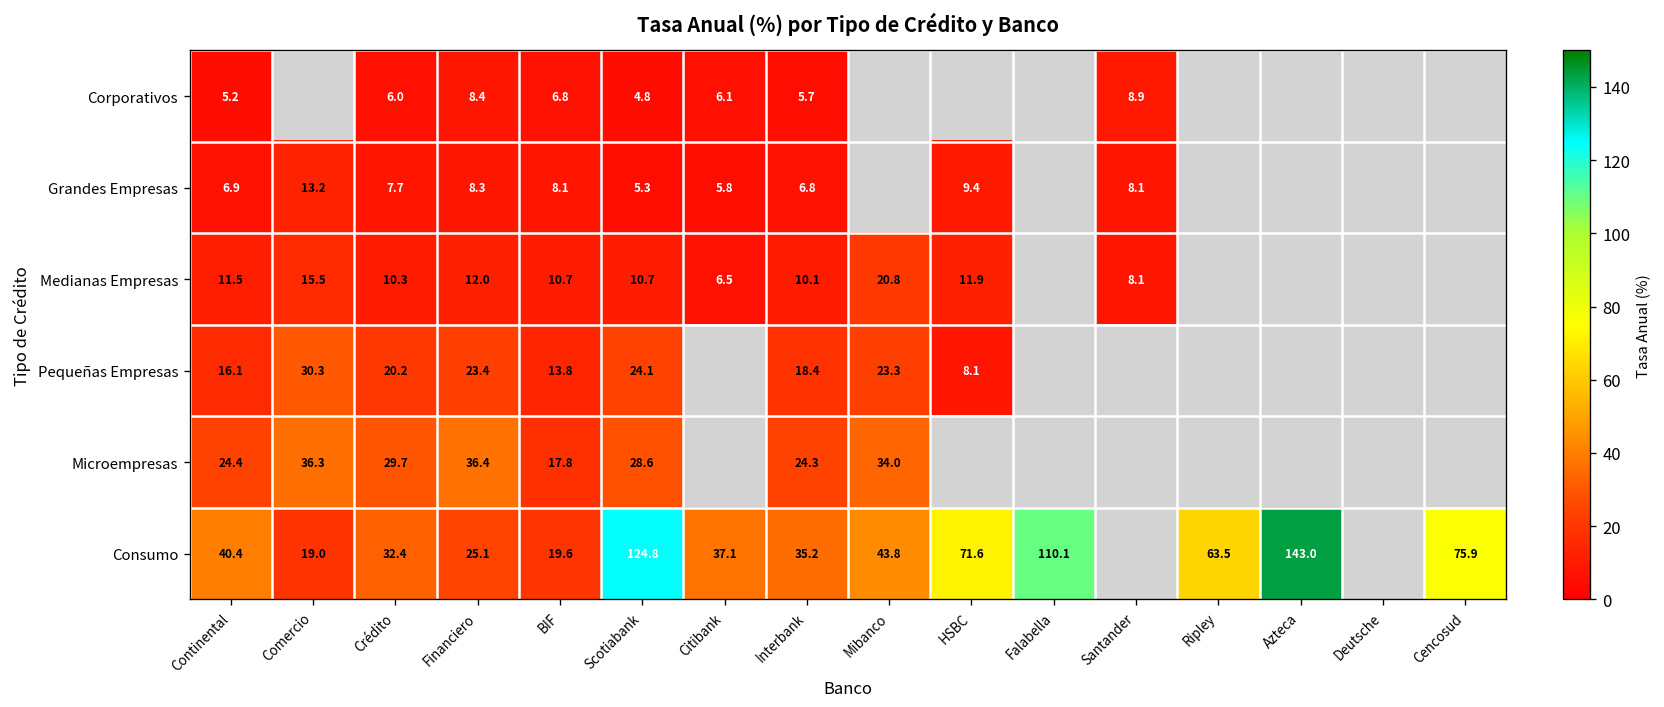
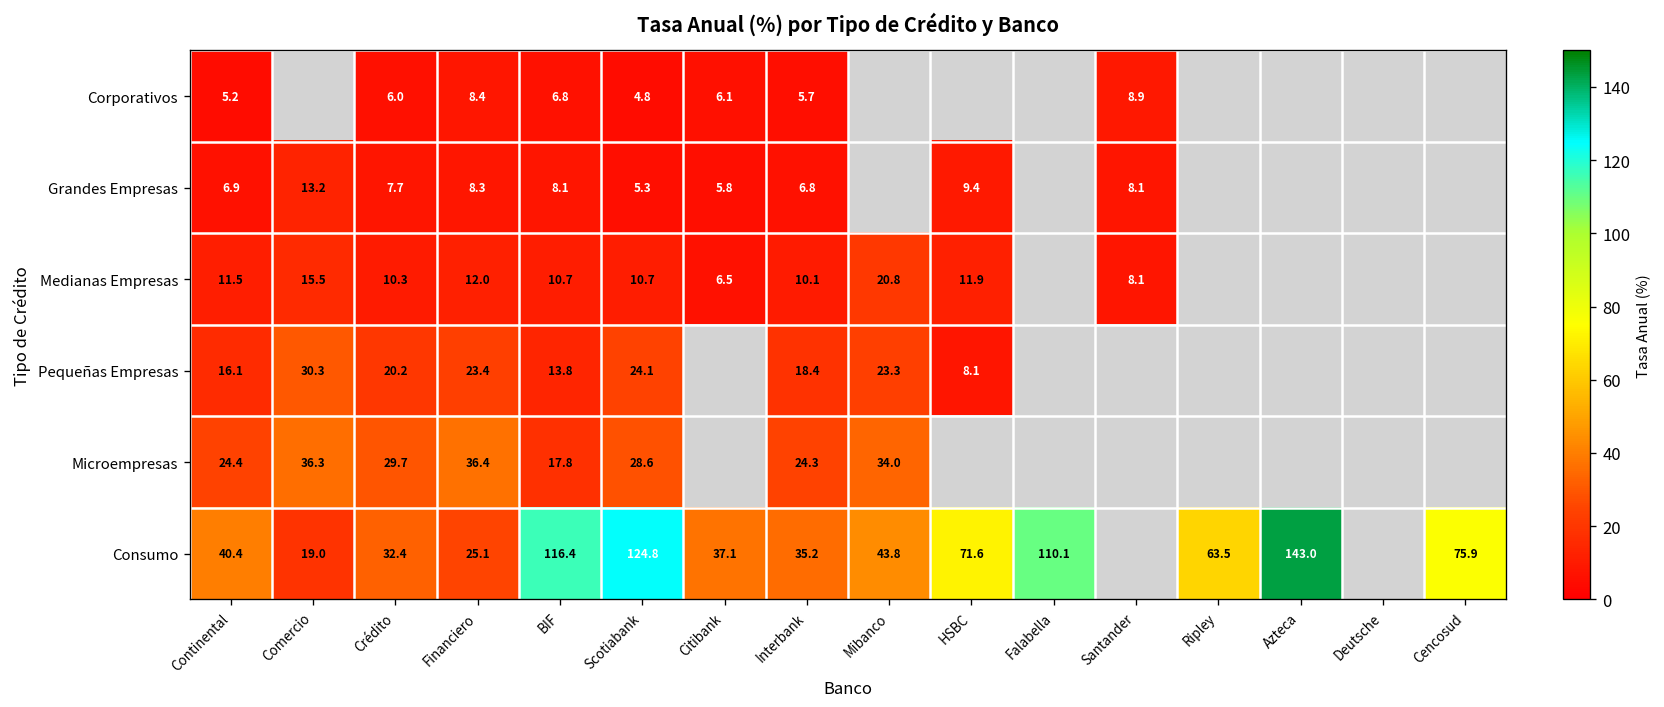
  {
    "Corporativos": {
      "Continental": 5.2,
      "Crédito": 6.0,
      "Financiero": 8.4,
      "BIF": 6.8,
      "Scotiabank": 4.8,
      "Citibank": 6.1,
      "Interbank": 5.7,
      "Santander": 8.9
    },
    "Grandes Empresas": {
      "Continental": 6.9,
      "Comercio": 13.2,
      "Crédito": 7.7,
      "Financiero": 8.3,
      "BIF": 8.1,
      "Scotiabank": 5.3,
      "Citibank": 5.8,
      "Interbank": 6.8,
      "HSBC": 9.4,
      "Santander": 8.1
    },
    "Medianas Empresas": {
      "Continental": 11.5,
      "Comercio": 15.5,
      "Crédito": 10.3,
      "Financiero": 12.0,
      "BIF": 10.7,
      "Scotiabank": 10.7,
      "Citibank": 6.5,
      "Interbank": 10.1,
      "Mibanco": 20.8,
      "HSBC": 11.9,
      "Santander": 8.1
    },
    "Pequeñas Empresas": {
      "Continental": 16.1,
      "Comercio": 30.3,
      "Crédito": 20.2,
      "Financiero": 23.4,
      "BIF": 13.8,
      "Scotiabank": 24.1,
      "Interbank": 18.4,
      "Mibanco": 23.3,
      "HSBC": 8.1
    },
    "Microempresas": {
      "Continental": 24.4,
      "Comercio": 36.3,
      "Crédito": 29.7,
      "Financiero": 36.4,
      "BIF": 17.8,
      "Scotiabank": 28.6,
      "Interbank": 24.3,
      "Mibanco": 34.0
    },
    "Consumo": {
      "Continental": 40.4,
      "Comercio": 19.0,
      "Crédito": 32.4,
      "Financiero": 25.1,
-     "BIF": 19.6,
+     "BIF": 116.4,
      "Scotiabank": 124.8,
      "Citibank": 37.1,
      "Interbank": 35.2,
      "Mibanco": 43.8,
      "HSBC": 71.6,
      "Falabella": 110.1,
      "Ripley": 63.5,
      "Azteca": 143.0,
      "Cencosud": 75.9
    }
  }
